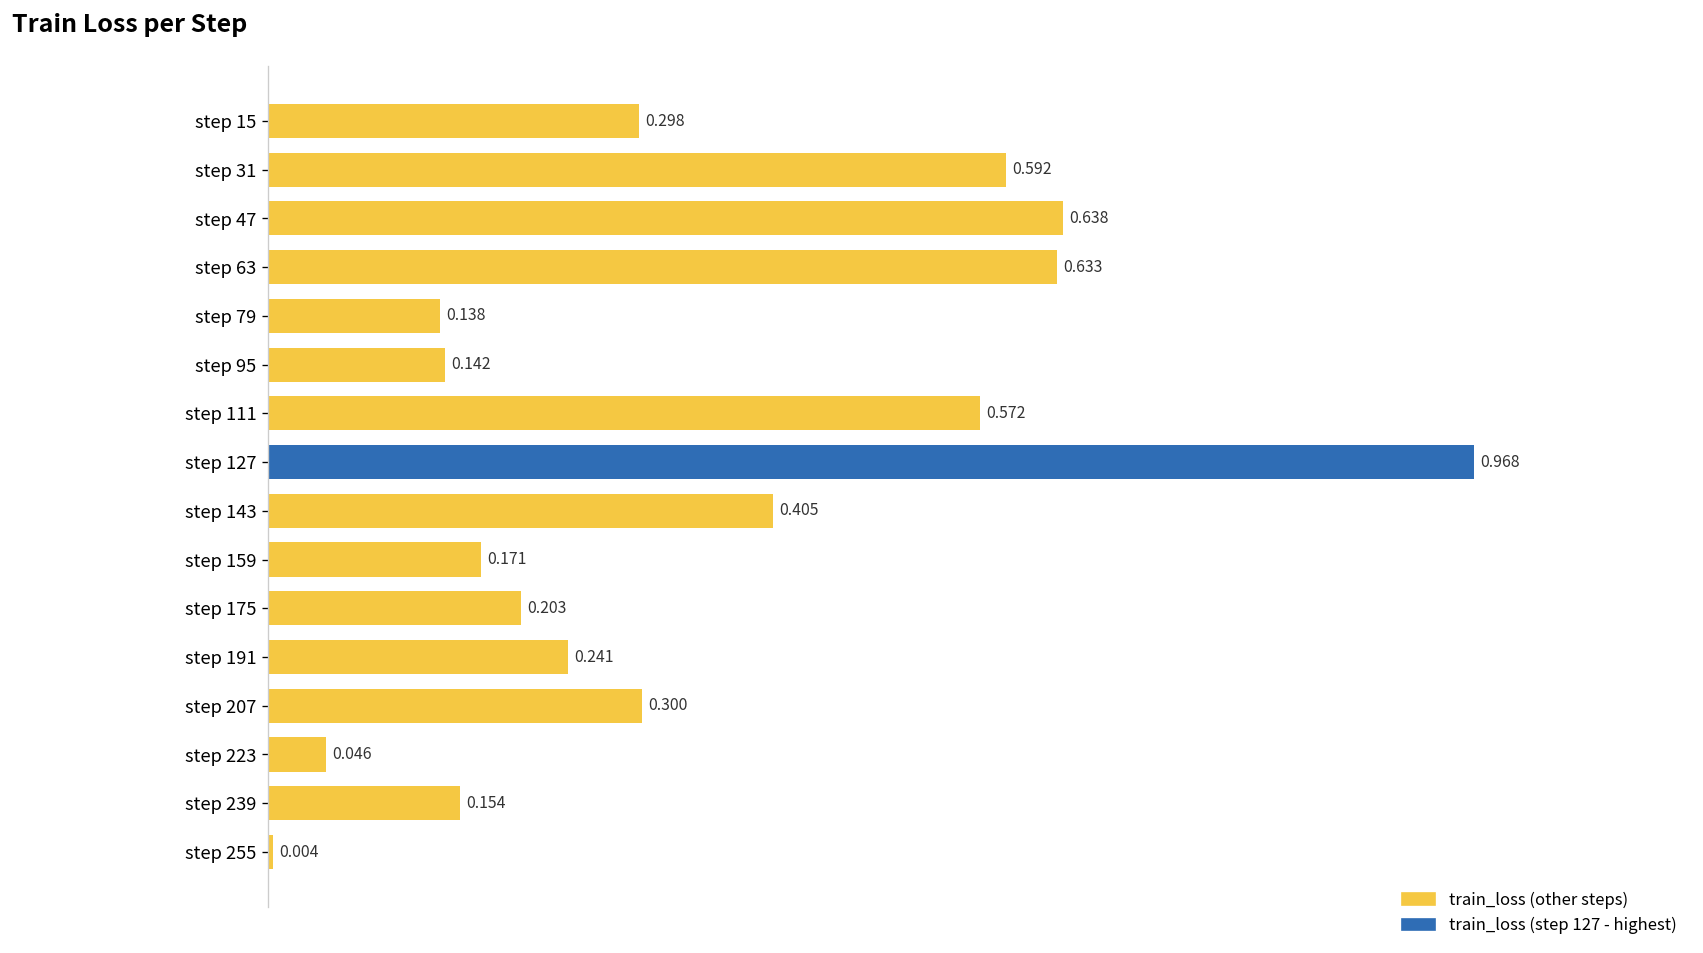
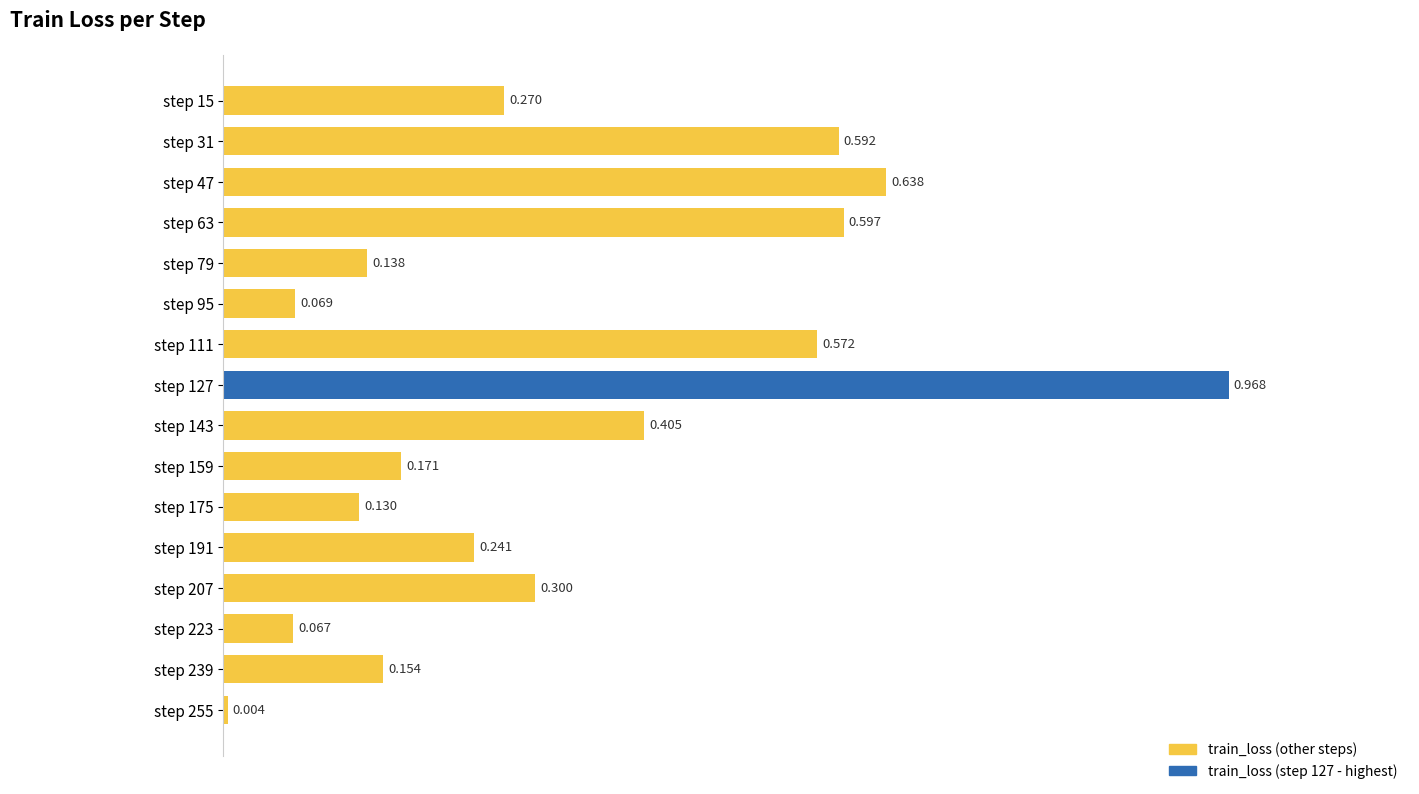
  {
-   "step 15": 0.298,
+   "step 15": 0.270,
    "step 31": 0.592,
    "step 47": 0.638,
-   "step 63": 0.633,
+   "step 63": 0.597,
    "step 79": 0.138,
-   "step 95": 0.142,
+   "step 95": 0.069,
    "step 111": 0.572,
    "step 127": 0.968,
    "step 143": 0.405,
    "step 159": 0.171,
-   "step 175": 0.203,
+   "step 175": 0.130,
    "step 191": 0.241,
    "step 207": 0.300,
-   "step 223": 0.046,
+   "step 223": 0.067,
    "step 239": 0.154,
    "step 255": 0.004
  }
